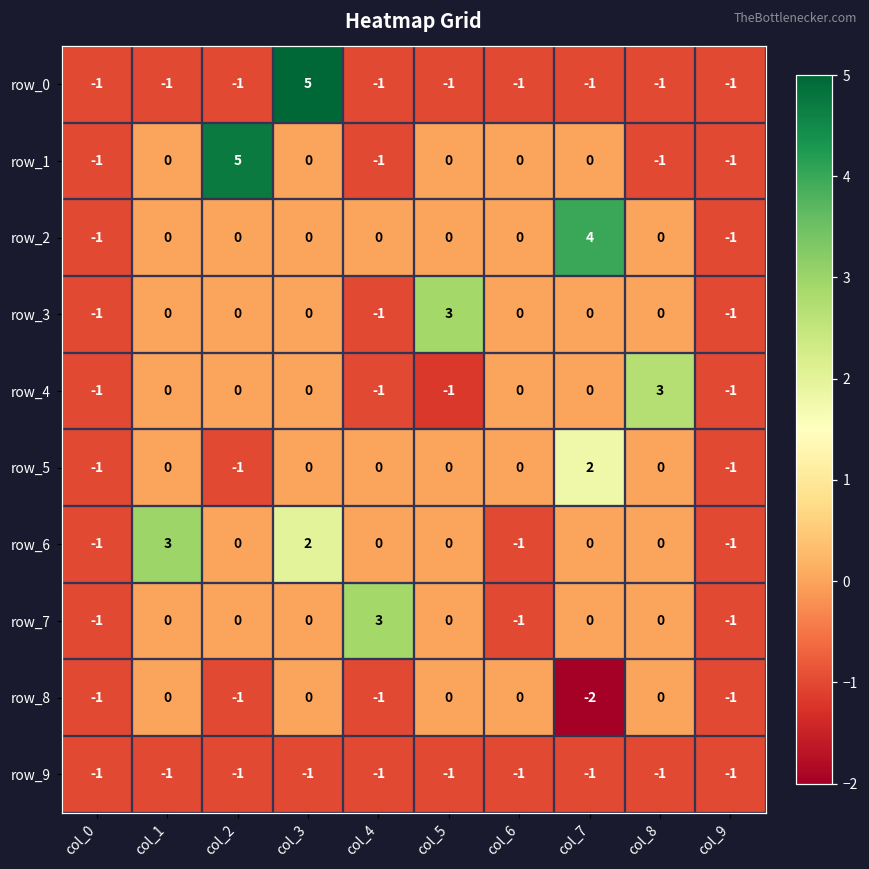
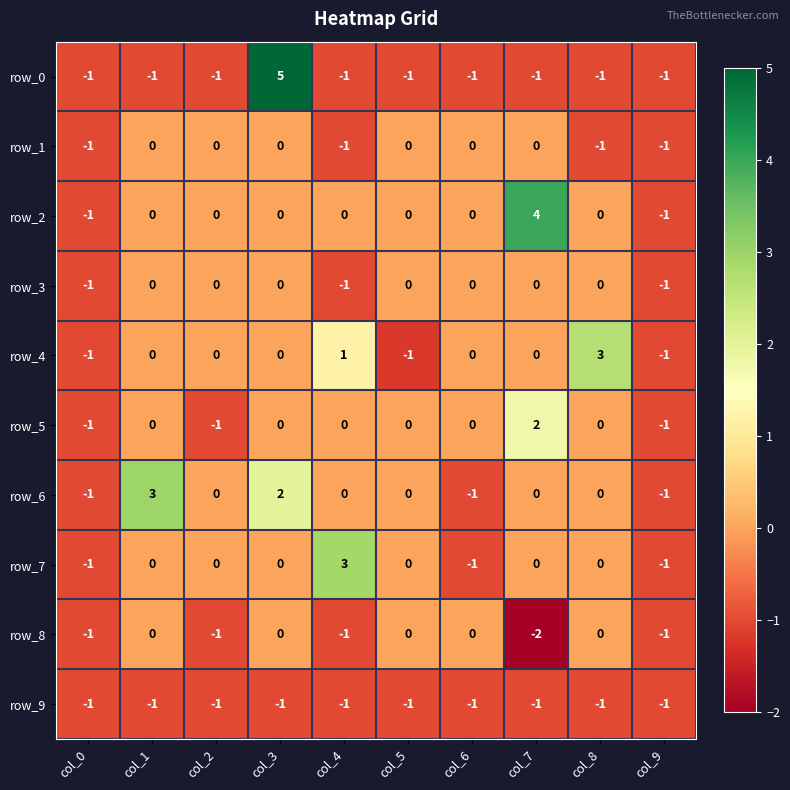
  {
    "row_0": {
      "col_0": -1,
      "col_1": -1,
      "col_2": -1,
      "col_3": 5,
      "col_4": -1,
      "col_5": -1,
      "col_6": -1,
      "col_7": -1,
      "col_8": -1,
      "col_9": -1
    },
    "row_1": {
      "col_0": -1,
      "col_1": 0,
-     "col_2": 5,
+     "col_2": 0,
      "col_3": 0,
      "col_4": -1,
      "col_5": 0,
      "col_6": 0,
      "col_7": 0,
      "col_8": -1,
      "col_9": -1
    },
    "row_2": {
      "col_0": -1,
      "col_1": 0,
      "col_2": 0,
      "col_3": 0,
      "col_4": 0,
      "col_5": 0,
      "col_6": 0,
      "col_7": 4,
      "col_8": 0,
      "col_9": -1
    },
    "row_3": {
      "col_0": -1,
      "col_1": 0,
      "col_2": 0,
      "col_3": 0,
      "col_4": -1,
-     "col_5": 3,
+     "col_5": 0,
      "col_6": 0,
      "col_7": 0,
      "col_8": 0,
      "col_9": -1
    },
    "row_4": {
      "col_0": -1,
      "col_1": 0,
      "col_2": 0,
      "col_3": 0,
-     "col_4": -1,
+     "col_4": 1,
      "col_5": -1,
      "col_6": 0,
      "col_7": 0,
      "col_8": 3,
      "col_9": -1
    },
    "row_5": {
      "col_0": -1,
      "col_1": 0,
      "col_2": -1,
      "col_3": 0,
      "col_4": 0,
      "col_5": 0,
      "col_6": 0,
      "col_7": 2,
      "col_8": 0,
      "col_9": -1
    },
    "row_6": {
      "col_0": -1,
      "col_1": 3,
      "col_2": 0,
      "col_3": 2,
      "col_4": 0,
      "col_5": 0,
      "col_6": -1,
      "col_7": 0,
      "col_8": 0,
      "col_9": -1
    },
    "row_7": {
      "col_0": -1,
      "col_1": 0,
      "col_2": 0,
      "col_3": 0,
      "col_4": 3,
      "col_5": 0,
      "col_6": -1,
      "col_7": 0,
      "col_8": 0,
      "col_9": -1
    },
    "row_8": {
      "col_0": -1,
      "col_1": 0,
      "col_2": -1,
      "col_3": 0,
      "col_4": -1,
      "col_5": 0,
      "col_6": 0,
      "col_7": -2,
      "col_8": 0,
      "col_9": -1
    },
    "row_9": {
      "col_0": -1,
      "col_1": -1,
      "col_2": -1,
      "col_3": -1,
      "col_4": -1,
      "col_5": -1,
      "col_6": -1,
      "col_7": -1,
      "col_8": -1,
      "col_9": -1
    }
  }
